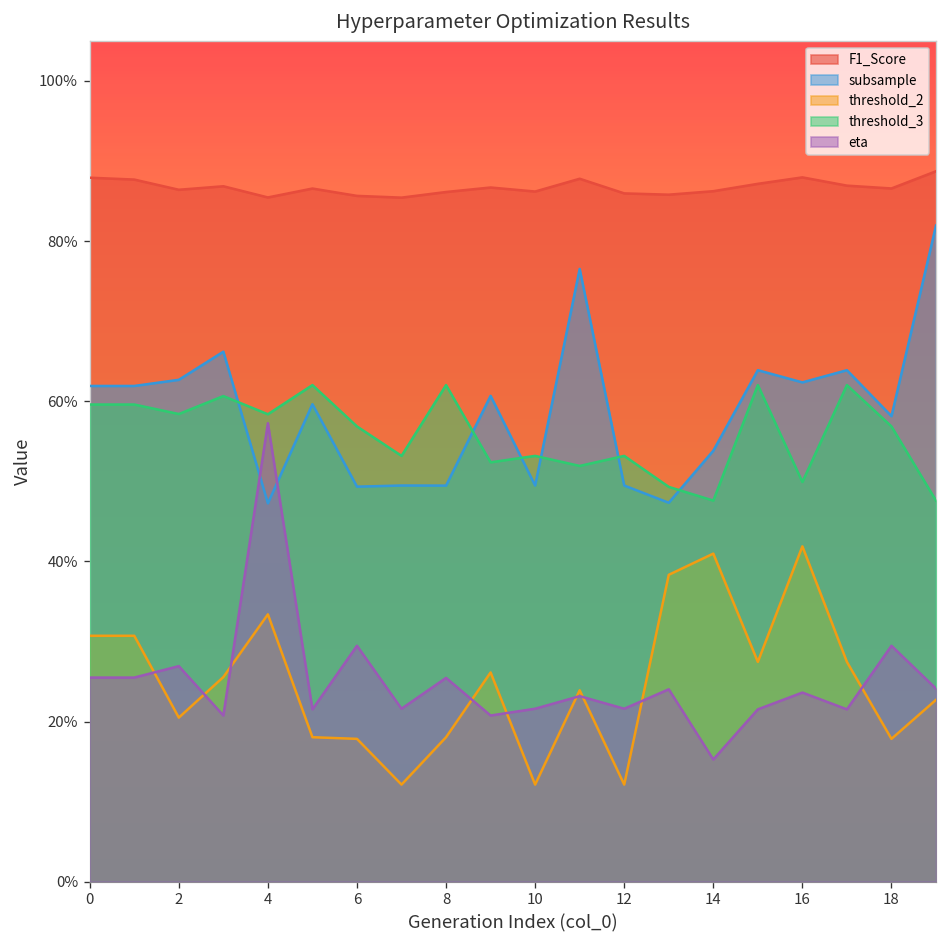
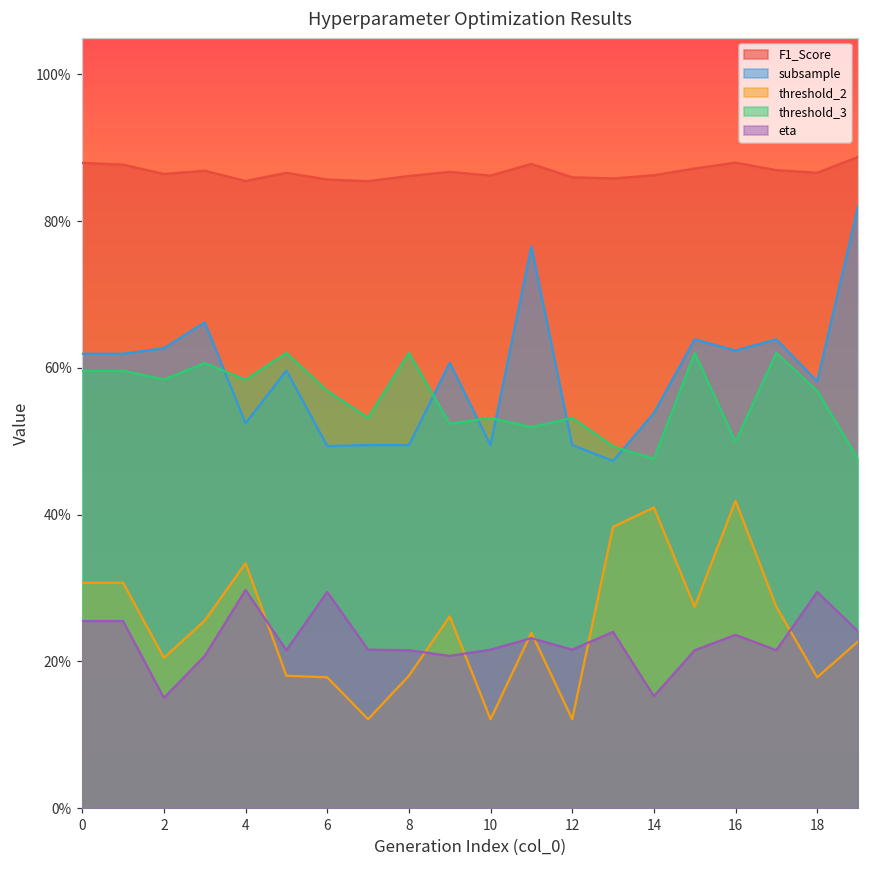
  {
    "F1_Score": {
      "0": "88%",
      "2": "86%",
      "4": "85%",
      "6": "86%",
      "8": "86%",
      "10": "86%",
      "12": "86%",
      "14": "86%",
      "16": "88%",
      "18": "87%"
    },
    "subsample": {
      "0": "62%",
      "2": "63%",
-     "4": "47%",
+     "4": "52%",
      "6": "49%",
      "8": "49%",
      "10": "49%",
      "12": "49%",
      "14": "54%",
      "16": "62%",
      "18": "58%"
    },
    "threshold_2": {
      "0": "31%",
      "2": "20%",
      "4": "33%",
      "6": "18%",
      "8": "18%",
      "10": "12%",
      "12": "12%",
      "14": "41%",
      "16": "42%",
      "18": "18%"
    },
    "threshold_3": {
      "0": "60%",
      "2": "58%",
      "4": "58%",
      "6": "57%",
      "8": "62%",
      "10": "53%",
      "12": "53%",
      "14": "48%",
      "16": "50%",
      "18": "57%"
    },
    "eta": {
      "0": "25%",
-     "2": "27%",
-     "4": "57%",
+     "2": "15%",
+     "4": "30%",
      "6": "29%",
-     "8": "25%",
+     "8": "22%",
      "10": "22%",
      "12": "22%",
      "14": "15%",
      "16": "24%",
      "18": "29%"
    }
  }
